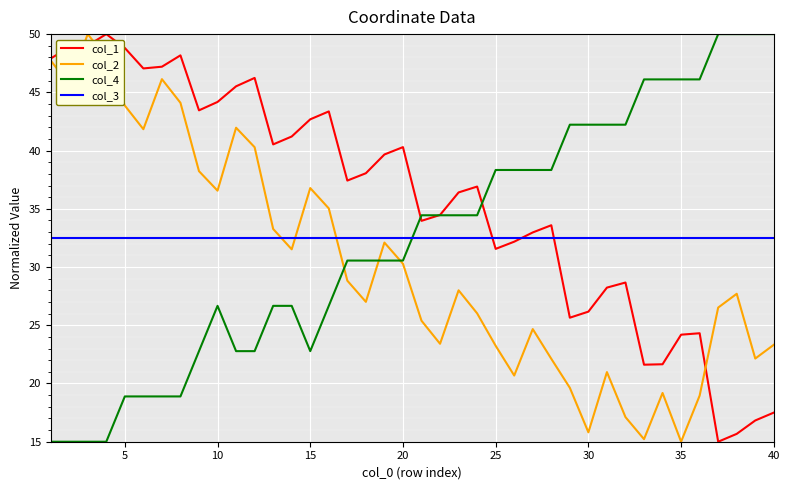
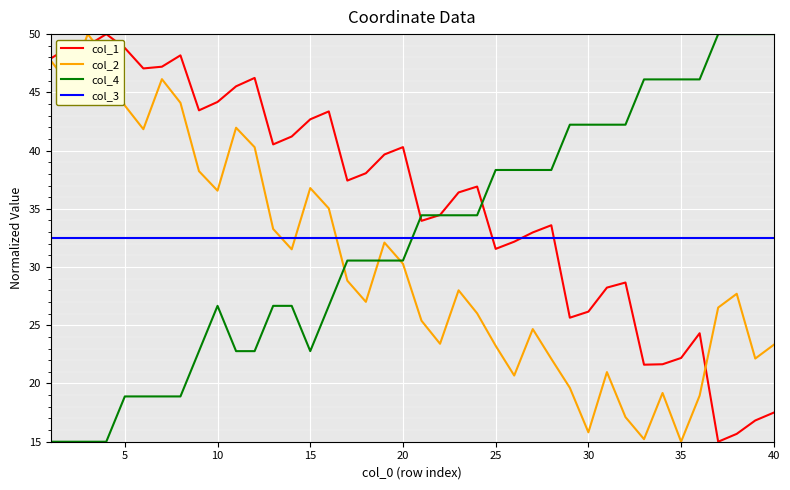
  {
    "col_1": {
      "5": 48.8,
      "10": 44.2,
      "15": 42.7,
      "20": 40.3,
      "25": 31.6,
      "30": 26.2,
-     "35": 24.2,
+     "35": 22.2,
      "40": 17.5
    },
    "col_2": {
      "5": 43.9,
      "10": 36.6,
      "15": 36.8,
      "20": 30.3,
      "25": 23.2,
      "30": 15.8,
      "35": 15.0,
      "40": 23.3
    },
    "col_4": {
      "5": 18.9,
      "10": 26.7,
      "15": 22.8,
      "20": 30.6,
      "25": 38.3,
      "30": 42.2,
      "35": 46.1,
      "40": 50.0
    },
    "col_3": {
      "5": 32.5,
      "10": 32.5,
      "15": 32.5,
      "20": 32.5,
      "25": 32.5,
      "30": 32.5,
      "35": 32.5,
      "40": 32.5
    }
  }
